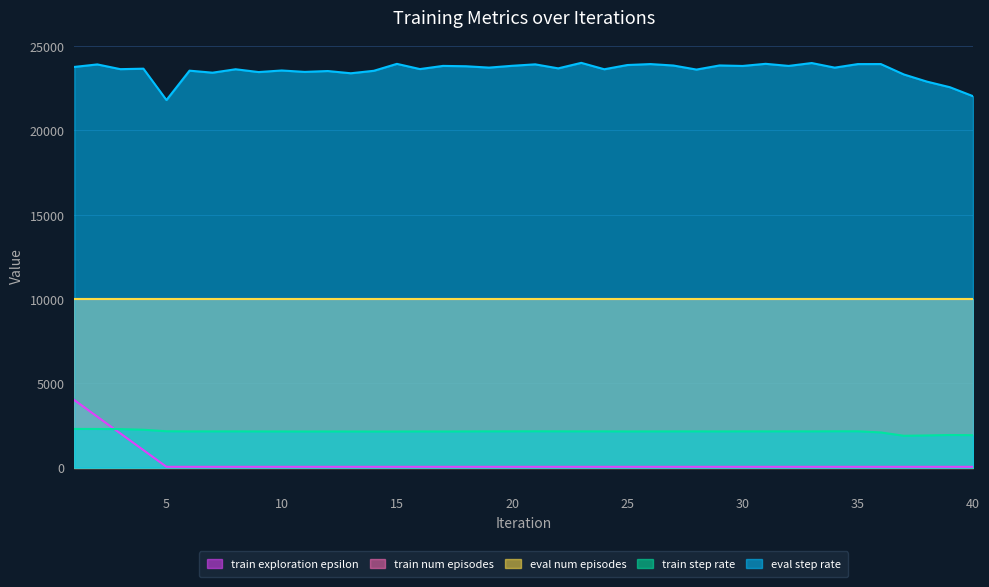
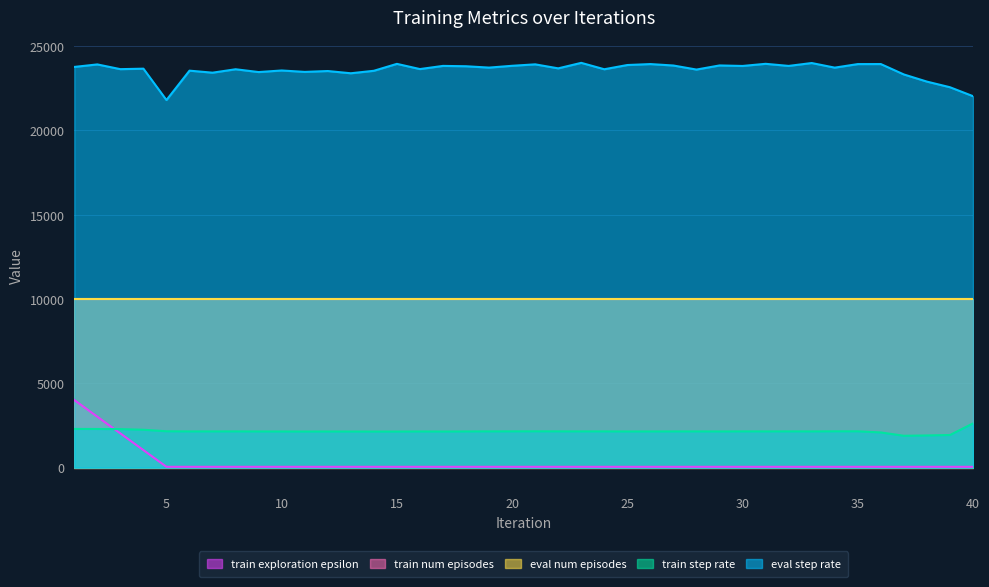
  {
    "train exploration epsilon": {
      "5": 100,
      "10": 100,
      "15": 100,
      "20": 100,
      "25": 100,
      "30": 100,
      "35": 100,
      "40": 100
    },
    "eval num episodes": {
      "5": 10000,
      "10": 10000,
      "15": 10000,
      "20": 10000,
      "25": 10000,
      "30": 10000,
      "35": 10000,
      "40": 10000
    },
    "train step rate": {
      "5": 2200,
      "10": 2100,
      "15": 2100,
      "20": 2200,
      "25": 2100,
      "30": 2200,
      "35": 2200,
-     "40": 1900
+     "40": 2600
    },
    "eval step rate": {
      "5": 21800,
      "10": 23600,
      "15": 23900,
      "20": 23800,
      "25": 23900,
      "30": 23800,
      "35": 23900,
      "40": 22000
    }
  }
